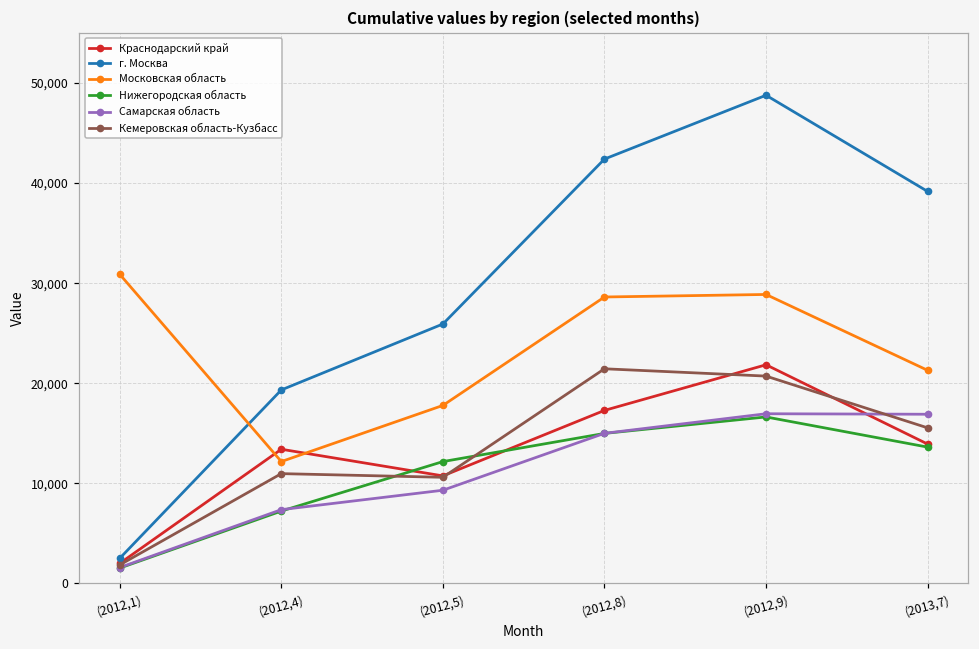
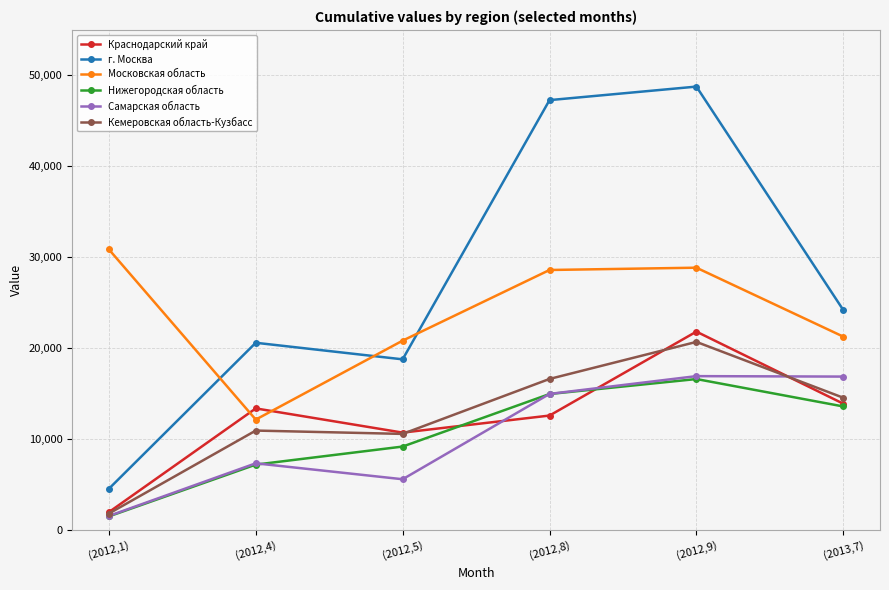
  {
    "Краснодарский край": {
      "(2012,4)": "13,000",
-     "(2012,8)": "17,000",
+     "(2012,8)": "13,000",
      "(2012,9)": "22,000",
      "(2013,7)": "14,000"
    },
    "г. Москва": {
-     "(2012,1)": "3,000",
-     "(2012,4)": "19,000",
-     "(2012,5)": "26,000",
-     "(2012,8)": "42,000",
+     "(2012,1)": "5,000",
+     "(2012,4)": "21,000",
+     "(2012,5)": "19,000",
+     "(2012,8)": "47,000",
      "(2012,9)": "49,000",
-     "(2013,7)": "39,000"
+     "(2013,7)": "24,000"
    },
    "Московская область": {
      "(2012,1)": "31,000",
      "(2012,4)": "12,000",
-     "(2012,5)": "18,000",
+     "(2012,5)": "21,000",
      "(2012,8)": "29,000",
      "(2012,9)": "29,000",
      "(2013,7)": "21,000"
    },
    "Нижегородская область": {
-     "(2012,5)": "12,000",
+     "(2012,5)": "9,000",
      "(2012,9)": "17,000",
      "(2013,7)": "14,000"
    },
    "Самарская область": {
-     "(2012,5)": "9,000",
+     "(2012,5)": "6,000",
      "(2012,9)": "17,000",
      "(2013,7)": "17,000"
    },
    "Кемеровская область-Кузбасс": {
      "(2012,4)": "11,000",
-     "(2012,8)": "21,000",
+     "(2012,8)": "17,000",
      "(2012,9)": "21,000",
-     "(2013,7)": "16,000"
+     "(2013,7)": "15,000"
    }
  }
